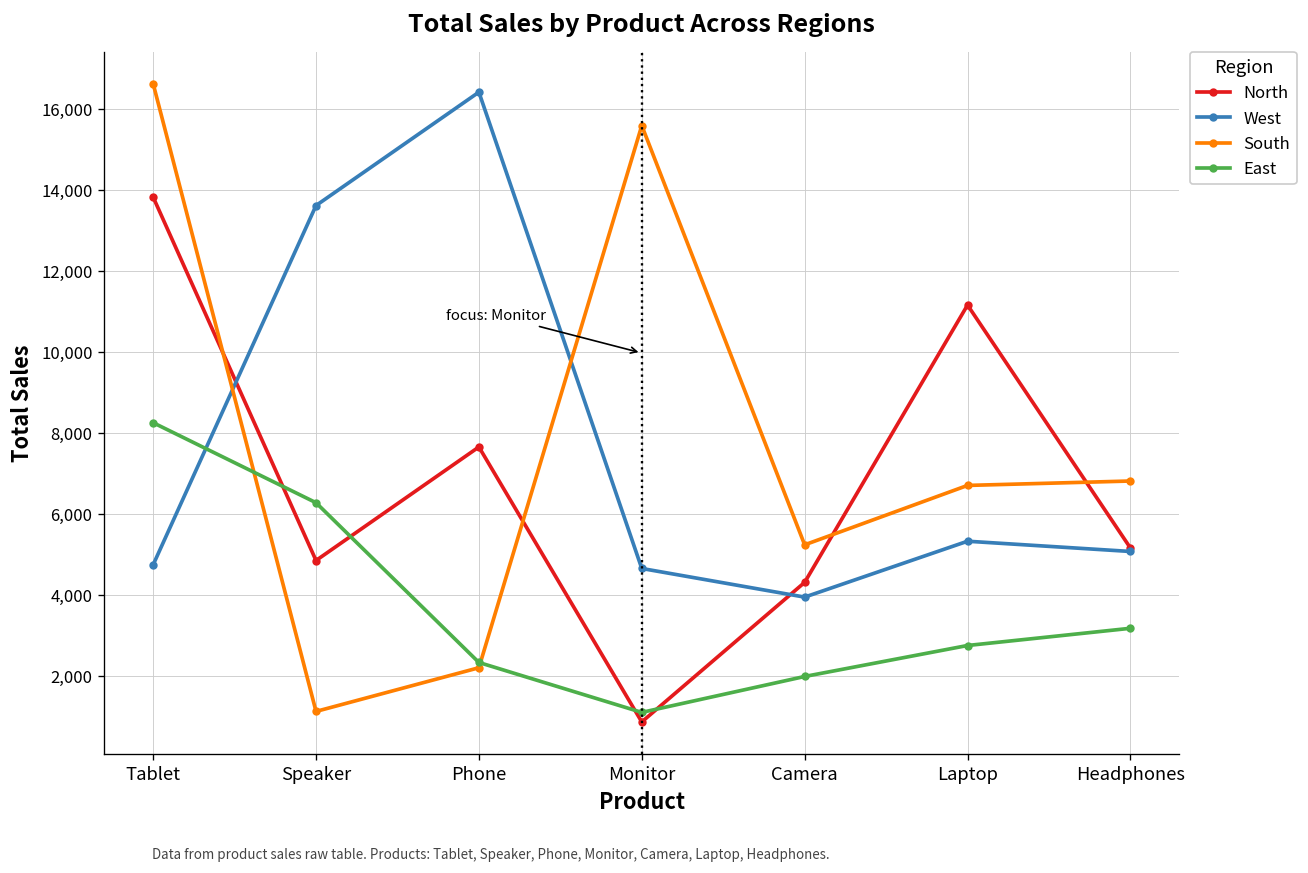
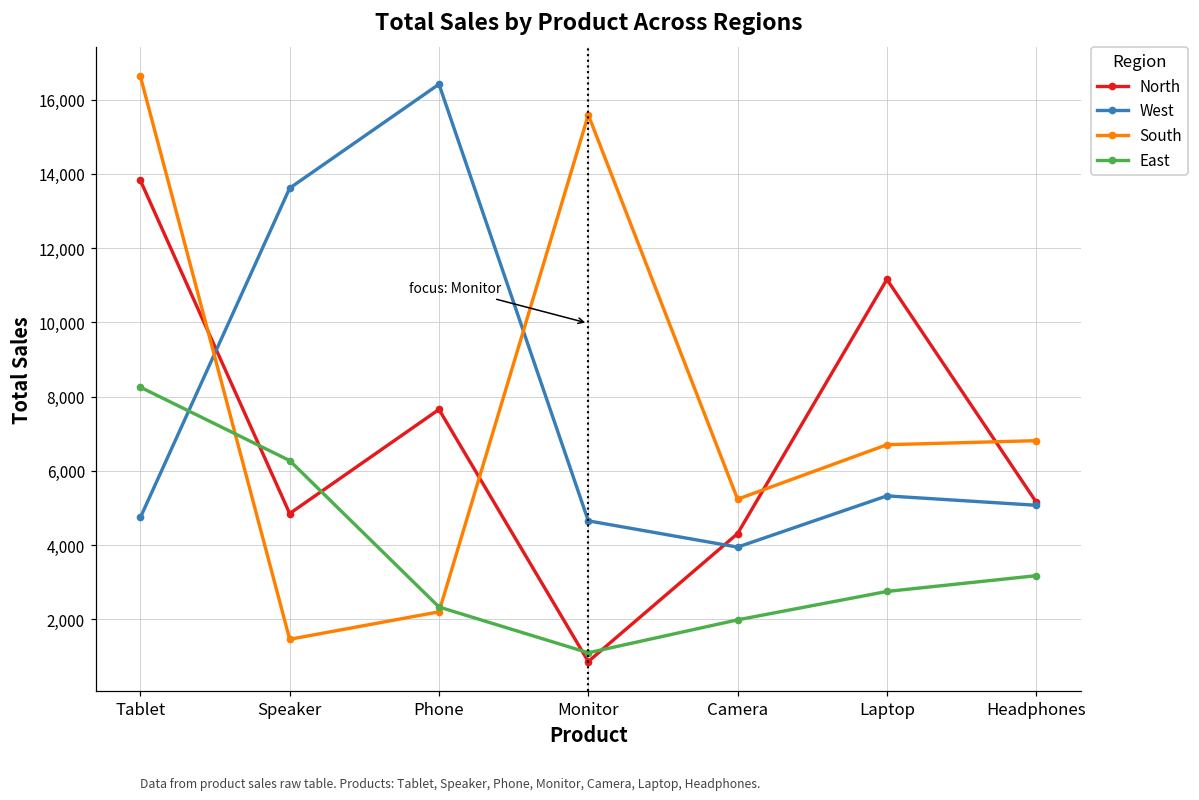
  {
    "North": {
      "Tablet": "13,800",
      "Speaker": "4,900",
      "Phone": "7,700",
      "Monitor": "900",
      "Camera": "4,300",
      "Laptop": "11,200",
      "Headphones": "5,200"
    },
    "West": {
      "Tablet": "4,700",
      "Speaker": "13,600",
      "Phone": "16,400",
      "Monitor": "4,700",
      "Camera": "3,900",
      "Laptop": "5,300",
      "Headphones": "5,100"
    },
    "South": {
      "Tablet": "16,600",
-     "Speaker": "1,100",
+     "Speaker": "1,500",
      "Phone": "2,200",
      "Monitor": "15,600",
      "Camera": "5,200",
      "Laptop": "6,700",
      "Headphones": "6,800"
    },
    "East": {
      "Tablet": "8,300",
      "Speaker": "6,300",
      "Phone": "2,300",
      "Monitor": "1,100",
      "Camera": "2,000",
      "Laptop": "2,800",
      "Headphones": "3,200"
    }
  }
